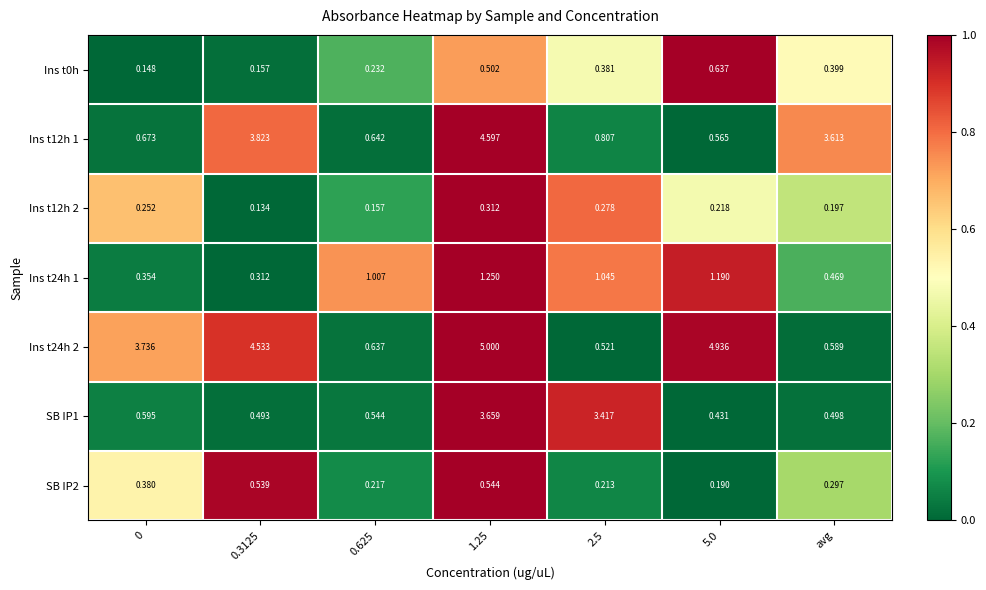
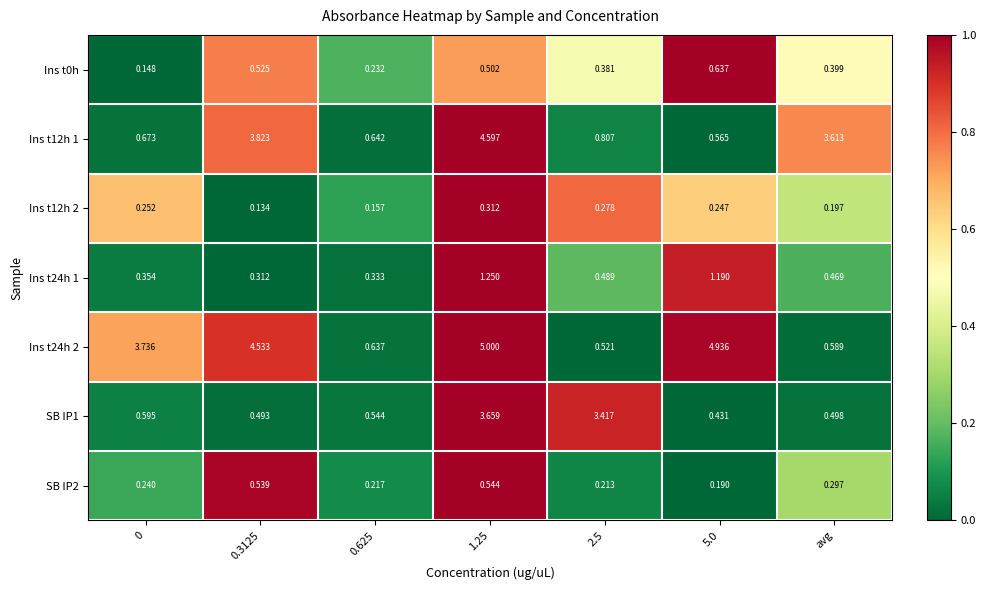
  {
    "Ins t0h": {
      "0": 0.148,
-     "0.3125": 0.157,
+     "0.3125": 0.525,
      "0.625": 0.232,
      "1.25": 0.502,
      "2.5": 0.381,
      "5.0": 0.637,
      "avg": 0.399
    },
    "Ins t12h 1": {
      "0": 0.673,
      "0.3125": 3.823,
      "0.625": 0.642,
      "1.25": 4.597,
      "2.5": 0.807,
      "5.0": 0.565,
      "avg": 3.613
    },
    "Ins t12h 2": {
      "0": 0.252,
      "0.3125": 0.134,
      "0.625": 0.157,
      "1.25": 0.312,
      "2.5": 0.278,
-     "5.0": 0.218,
+     "5.0": 0.247,
      "avg": 0.197
    },
    "Ins t24h 1": {
      "0": 0.354,
      "0.3125": 0.312,
-     "0.625": 1.007,
+     "0.625": 0.333,
      "1.25": 1.250,
-     "2.5": 1.045,
+     "2.5": 0.489,
      "5.0": 1.190,
      "avg": 0.469
    },
    "Ins t24h 2": {
      "0": 3.736,
      "0.3125": 4.533,
      "0.625": 0.637,
      "1.25": 5.000,
      "2.5": 0.521,
      "5.0": 4.936,
      "avg": 0.589
    },
    "SB IP1": {
      "0": 0.595,
      "0.3125": 0.493,
      "0.625": 0.544,
      "1.25": 3.659,
      "2.5": 3.417,
      "5.0": 0.431,
      "avg": 0.498
    },
    "SB IP2": {
-     "0": 0.380,
+     "0": 0.240,
      "0.3125": 0.539,
      "0.625": 0.217,
      "1.25": 0.544,
      "2.5": 0.213,
      "5.0": 0.190,
      "avg": 0.297
    }
  }
